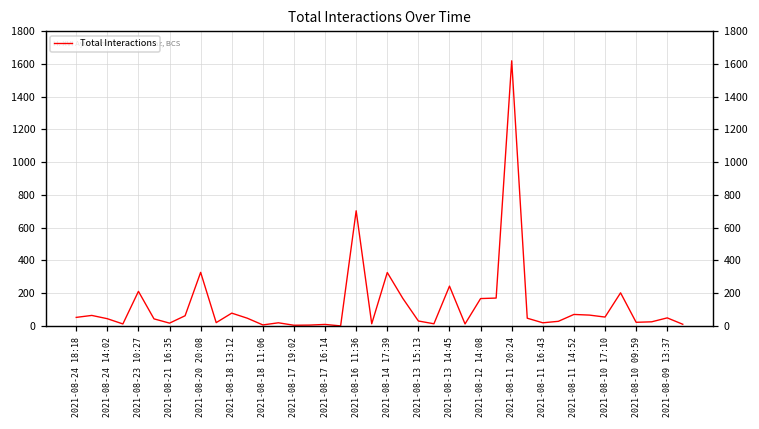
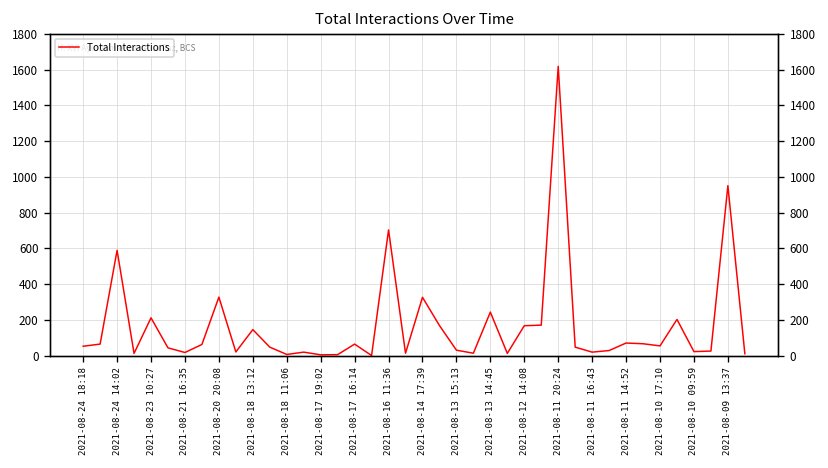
  {
    "2021-08-24 18:18": 50,
-   "2021-08-24 14:02": 40,
+   "2021-08-24 14:02": 590,
    "2021-08-23 10:27": 210,
    "2021-08-21 16:35": 20,
    "2021-08-20 20:08": 330,
-   "2021-08-18 13:12": 80,
+   "2021-08-18 13:12": 150,
    "2021-08-18 11:06": 10,
    "2021-08-17 19:02": 0,
-   "2021-08-17 16:14": 10,
+   "2021-08-17 16:14": 60,
    "2021-08-16 11:36": 700,
    "2021-08-14 17:39": 330,
    "2021-08-13 15:13": 30,
    "2021-08-13 14:45": 240,
    "2021-08-12 14:08": 170,
    "2021-08-11 20:24": 1620,
    "2021-08-11 16:43": 20,
    "2021-08-11 14:52": 70,
    "2021-08-10 17:10": 50,
    "2021-08-10 09:59": 20,
-   "2021-08-09 13:37": 50
+   "2021-08-09 13:37": 950
  }
